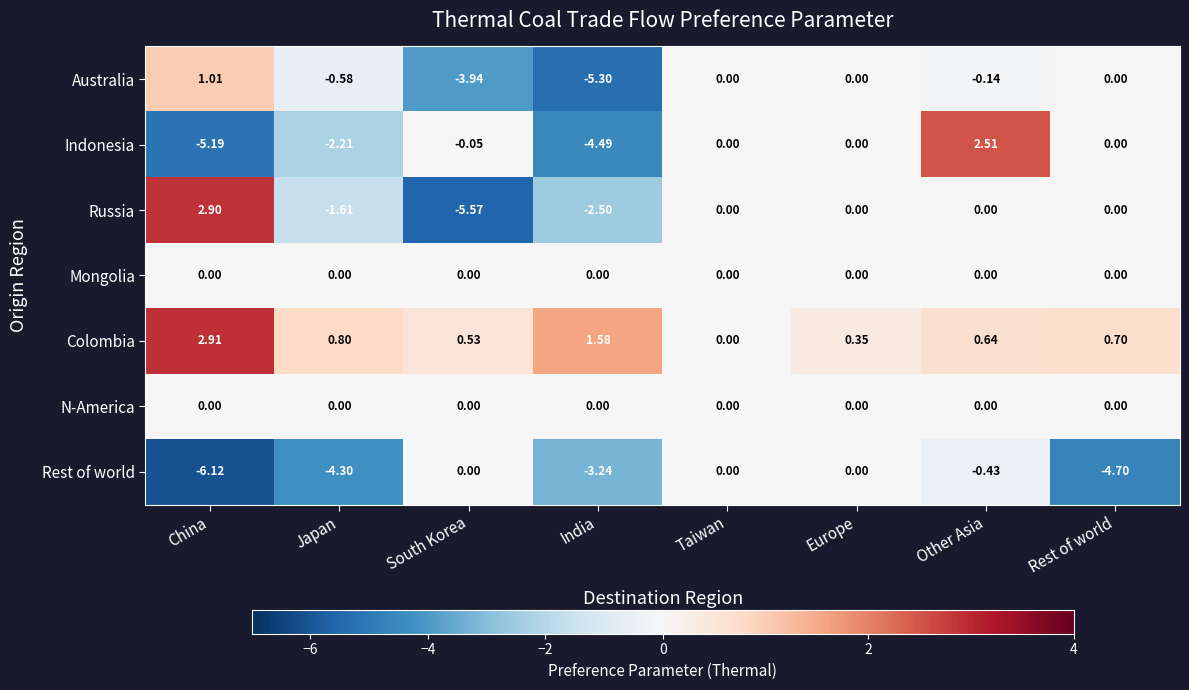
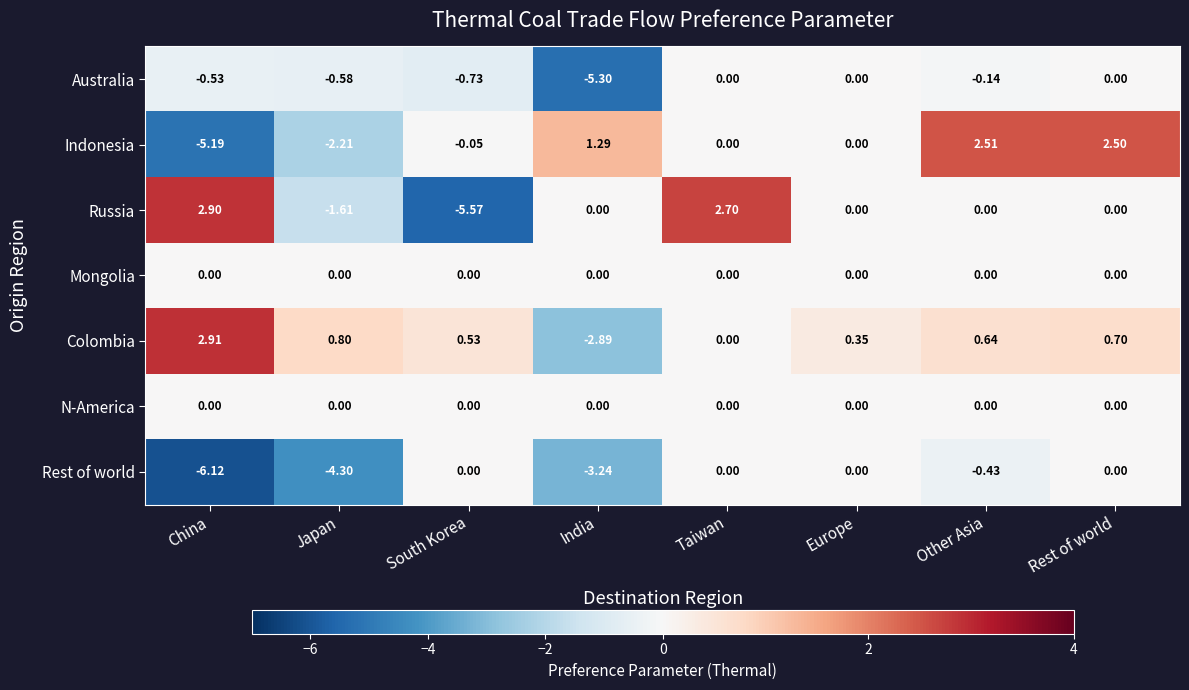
  {
    "Australia": {
-     "China": 1.01,
+     "China": -0.53,
      "Japan": -0.58,
-     "South Korea": -3.94,
+     "South Korea": -0.73,
      "India": -5.30,
      "Taiwan": 0.00,
      "Europe": 0.00,
      "Other Asia": -0.14,
      "Rest of world": 0.00
    },
    "Indonesia": {
      "China": -5.19,
      "Japan": -2.21,
      "South Korea": -0.05,
-     "India": -4.49,
+     "India": 1.29,
      "Taiwan": 0.00,
      "Europe": 0.00,
      "Other Asia": 2.51,
-     "Rest of world": 0.00
+     "Rest of world": 2.50
    },
    "Russia": {
      "China": 2.90,
      "Japan": -1.61,
      "South Korea": -5.57,
-     "India": -2.50,
-     "Taiwan": 0.00,
+     "India": 0.00,
+     "Taiwan": 2.70,
      "Europe": 0.00,
      "Other Asia": 0.00,
      "Rest of world": 0.00
    },
    "Mongolia": {
      "China": 0.00,
      "Japan": 0.00,
      "South Korea": 0.00,
      "India": 0.00,
      "Taiwan": 0.00,
      "Europe": 0.00,
      "Other Asia": 0.00,
      "Rest of world": 0.00
    },
    "Colombia": {
      "China": 2.91,
      "Japan": 0.80,
      "South Korea": 0.53,
-     "India": 1.58,
+     "India": -2.89,
      "Taiwan": 0.00,
      "Europe": 0.35,
      "Other Asia": 0.64,
      "Rest of world": 0.70
    },
    "N-America": {
      "China": 0.00,
      "Japan": 0.00,
      "South Korea": 0.00,
      "India": 0.00,
      "Taiwan": 0.00,
      "Europe": 0.00,
      "Other Asia": 0.00,
      "Rest of world": 0.00
    },
    "Rest of world": {
      "China": -6.12,
      "Japan": -4.30,
      "South Korea": 0.00,
      "India": -3.24,
      "Taiwan": 0.00,
      "Europe": 0.00,
      "Other Asia": -0.43,
-     "Rest of world": -4.70
+     "Rest of world": 0.00
    }
  }
